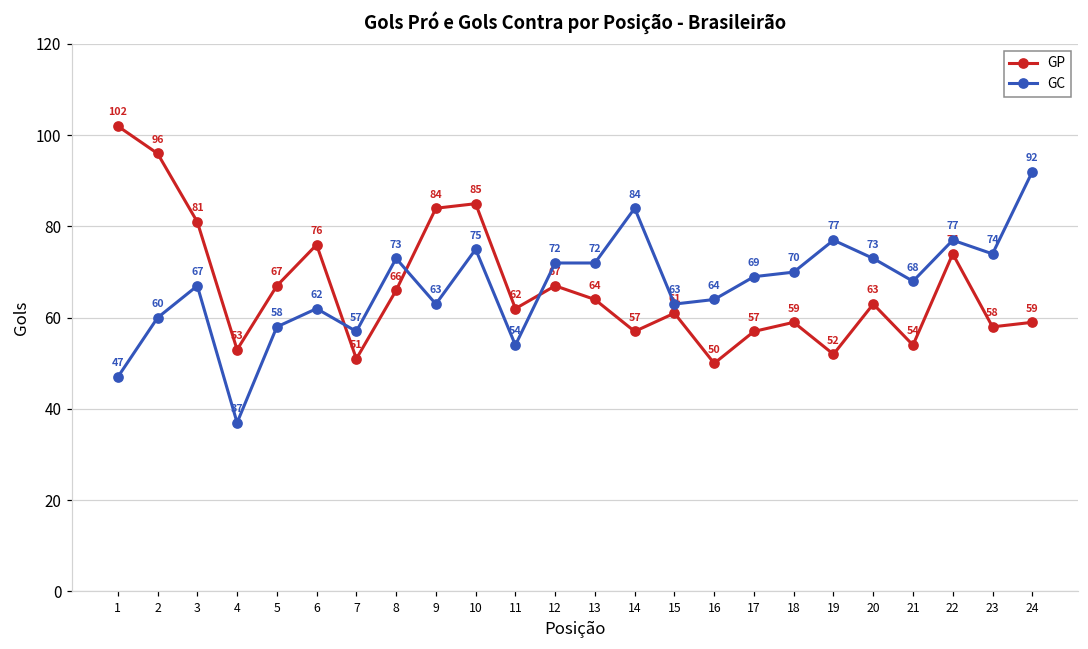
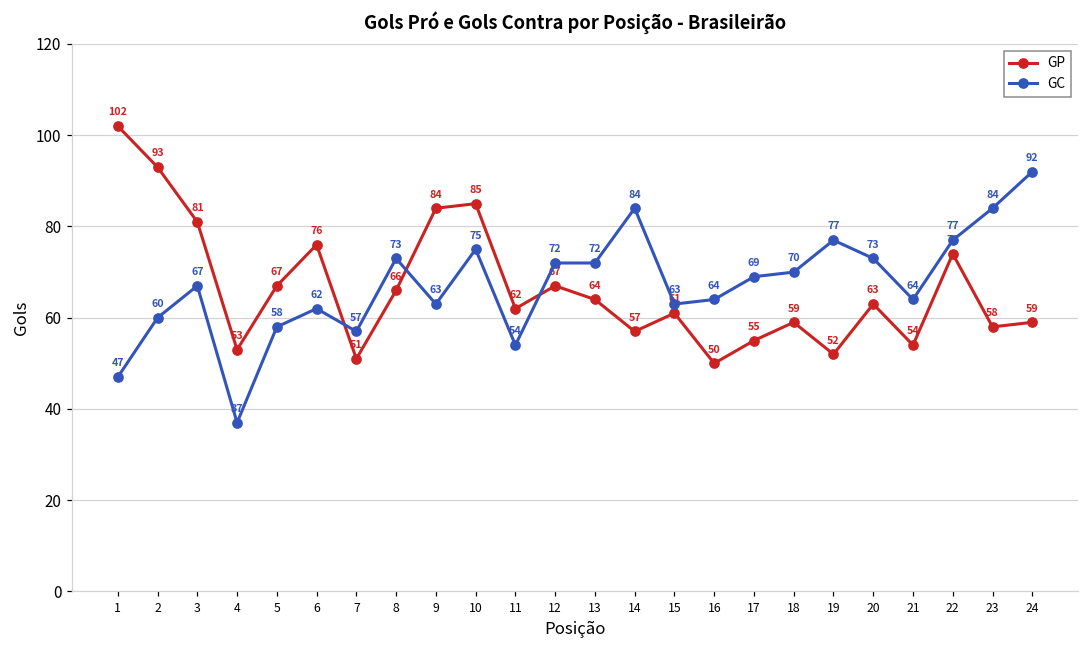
  {
    "GP": {
      "1": 102,
-     "2": 96,
+     "2": 93,
      "3": 81,
      "4": 53,
      "5": 67,
      "6": 76,
      "7": 51,
      "8": 66,
      "9": 84,
      "10": 85,
      "11": 62,
      "12": 67,
      "13": 64,
      "14": 57,
      "16": 50,
-     "17": 57,
+     "17": 55,
      "18": 59,
      "19": 52,
      "20": 63,
      "21": 54,
      "23": 58,
      "24": 59
    },
    "GC": {
      "1": 47,
      "2": 60,
      "3": 67,
      "4": 37,
      "5": 58,
      "6": 62,
      "7": 57,
      "8": 73,
      "9": 63,
      "10": 75,
      "11": 54,
      "12": 72,
      "13": 72,
      "14": 84,
      "16": 64,
      "17": 69,
      "18": 70,
      "19": 77,
      "20": 73,
-     "21": 68,
+     "21": 64,
      "22": 77,
-     "23": 74,
+     "23": 84,
      "24": 92
    }
  }
